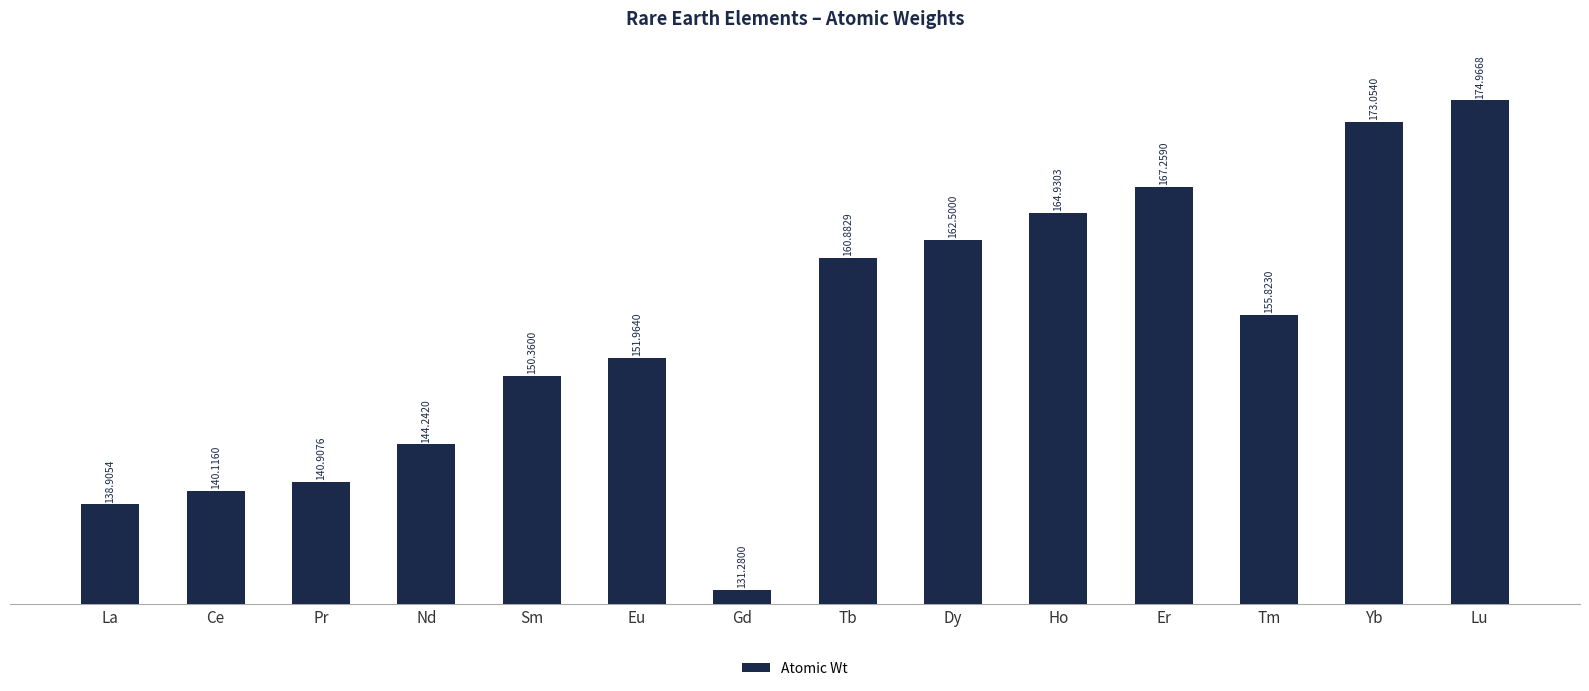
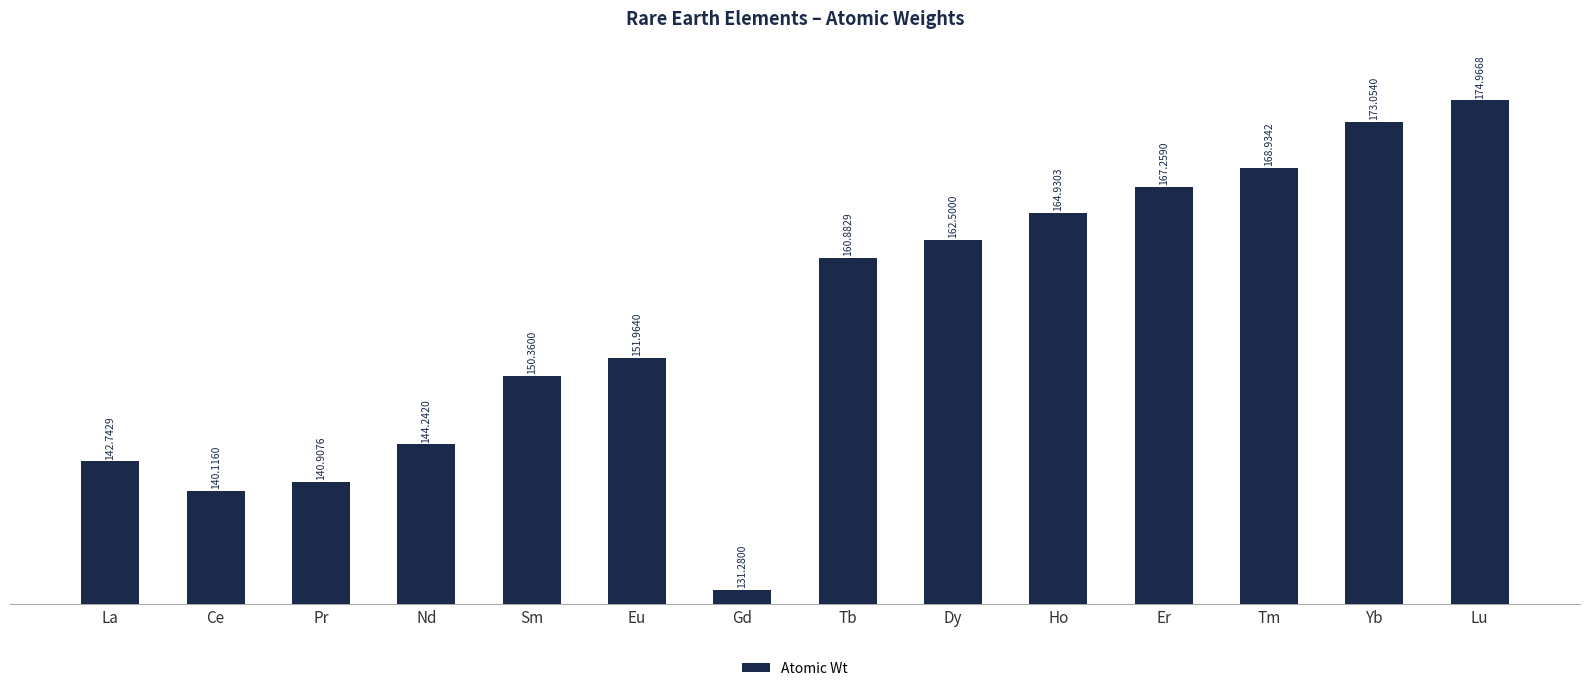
  {
-   "La": 138.9054,
+   "La": 142.7429,
    "Ce": 140.1160,
    "Pr": 140.9076,
    "Nd": 144.2420,
    "Sm": 150.3600,
    "Eu": 151.9640,
    "Gd": 131.2800,
    "Tb": 160.8829,
    "Dy": 162.5000,
    "Ho": 164.9303,
    "Er": 167.2590,
-   "Tm": 155.8230,
+   "Tm": 168.9342,
    "Yb": 173.0540,
    "Lu": 174.9668
  }
